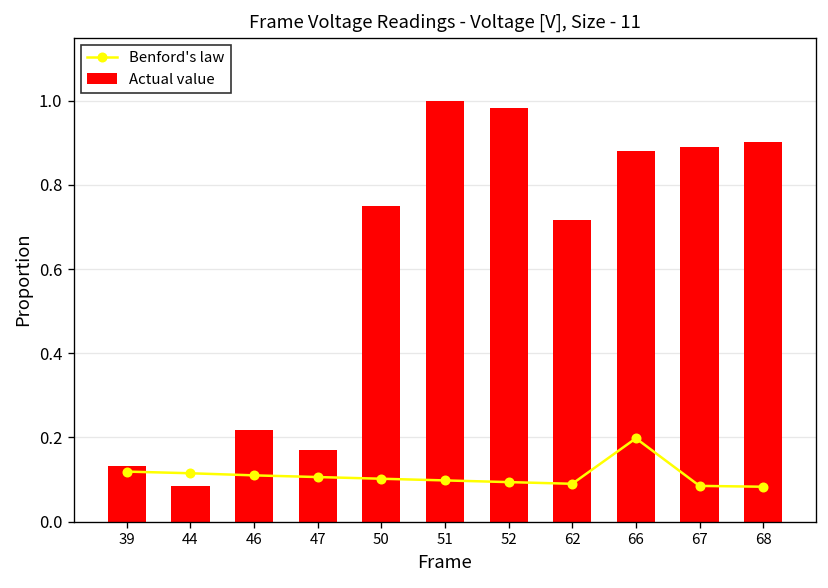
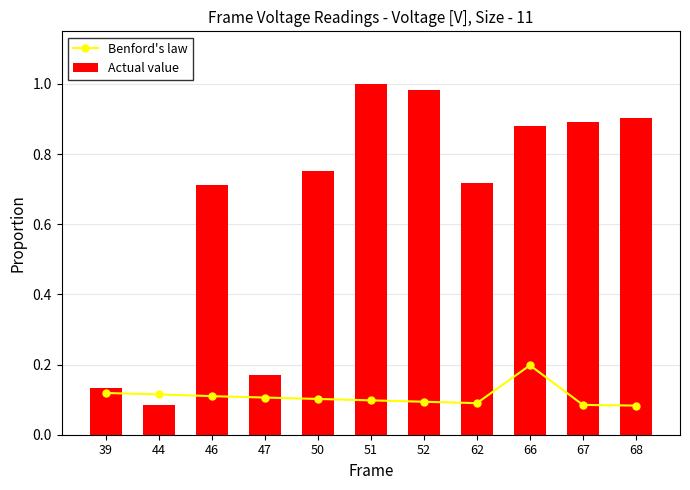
  {
    "Benford's law": {
      "39": 0.12,
      "44": 0.12,
      "46": 0.11,
      "47": 0.11,
      "50": 0.10,
      "51": 0.10,
      "52": 0.09,
      "62": 0.09,
      "66": 0.20,
      "67": 0.09,
      "68": 0.08
    },
    "Actual value": {
      "39": 0.13,
      "44": 0.08,
-     "46": 0.22,
+     "46": 0.71,
      "47": 0.17,
      "50": 0.75,
      "51": 1.00,
      "52": 0.98,
      "62": 0.72,
      "66": 0.88,
      "67": 0.89,
      "68": 0.90
    }
  }
